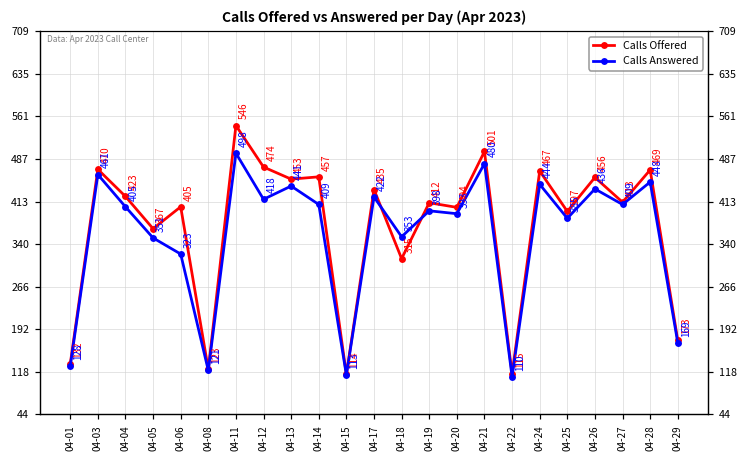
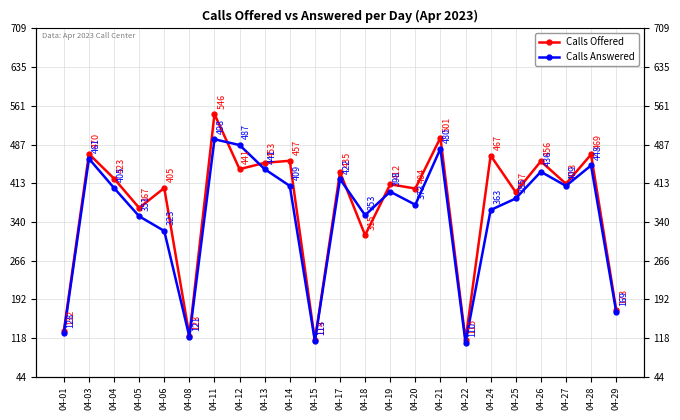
  {
    "Calls Offered": {
      "04-06": 405,
      "04-11": 546,
-     "04-12": 474,
+     "04-12": 441,
      "04-14": 457,
      "04-18": 315
    },
    "Calls Answered": {
      "04-06": 323,
      "04-11": 498,
-     "04-12": 418,
+     "04-12": 487,
      "04-14": 409,
      "04-18": 353,
-     "04-20": 393,
-     "04-24": 444
+     "04-20": 373,
+     "04-24": 363
    }
  }
